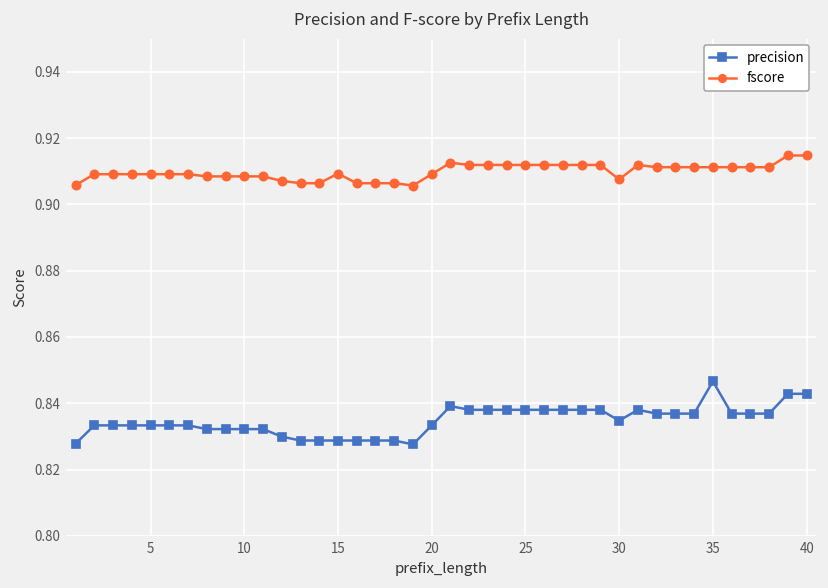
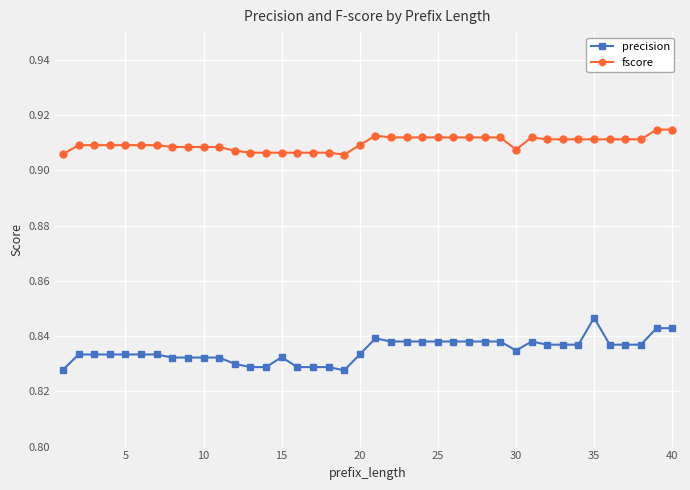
  {
    "precision": {
      "5": 0.833,
      "10": 0.832,
-     "15": 0.829,
+     "15": 0.832,
      "20": 0.833,
      "25": 0.838,
      "30": 0.835,
      "35": 0.847,
      "40": 0.843
    },
    "fscore": {
      "5": 0.909,
      "10": 0.908,
-     "15": 0.909,
+     "15": 0.906,
      "20": 0.909,
      "25": 0.912,
      "30": 0.908,
      "35": 0.911,
      "40": 0.915
    }
  }
